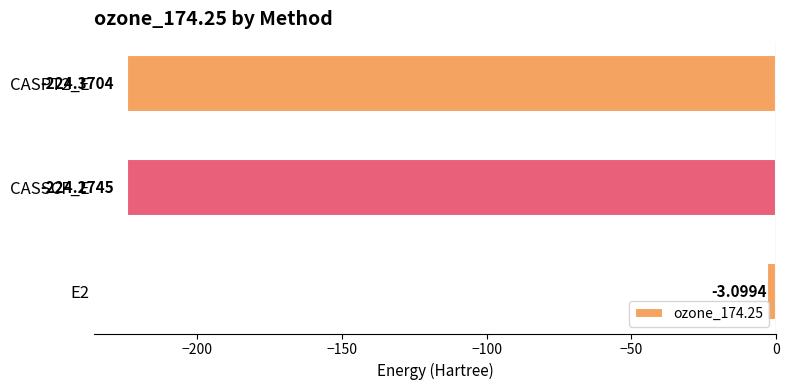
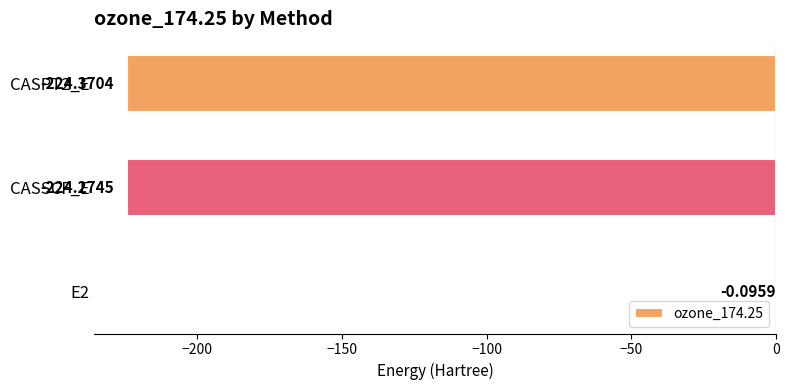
  {
    "CASPT2_E": -224.3704,
    "CASSCF_E": -224.2745,
-   "E2": -3.0994
+   "E2": -0.0959
  }
